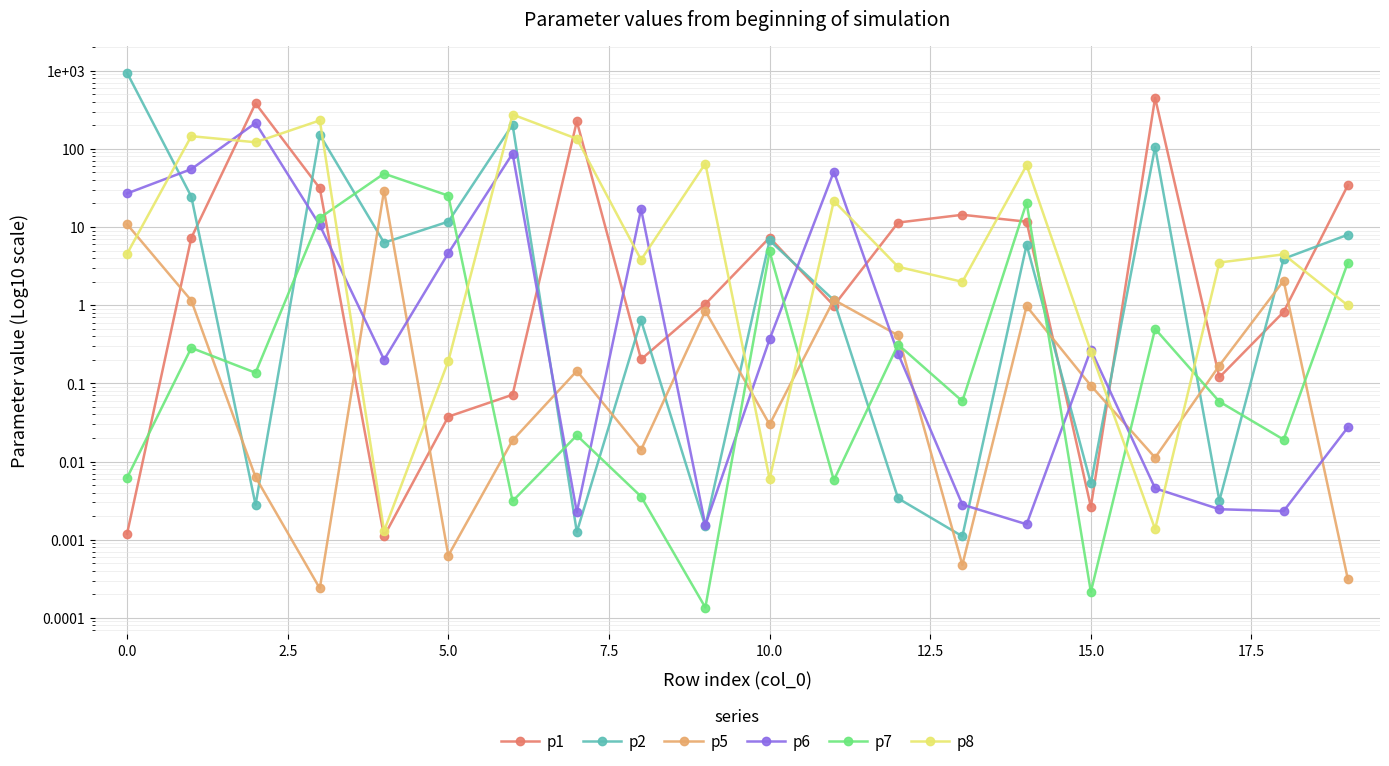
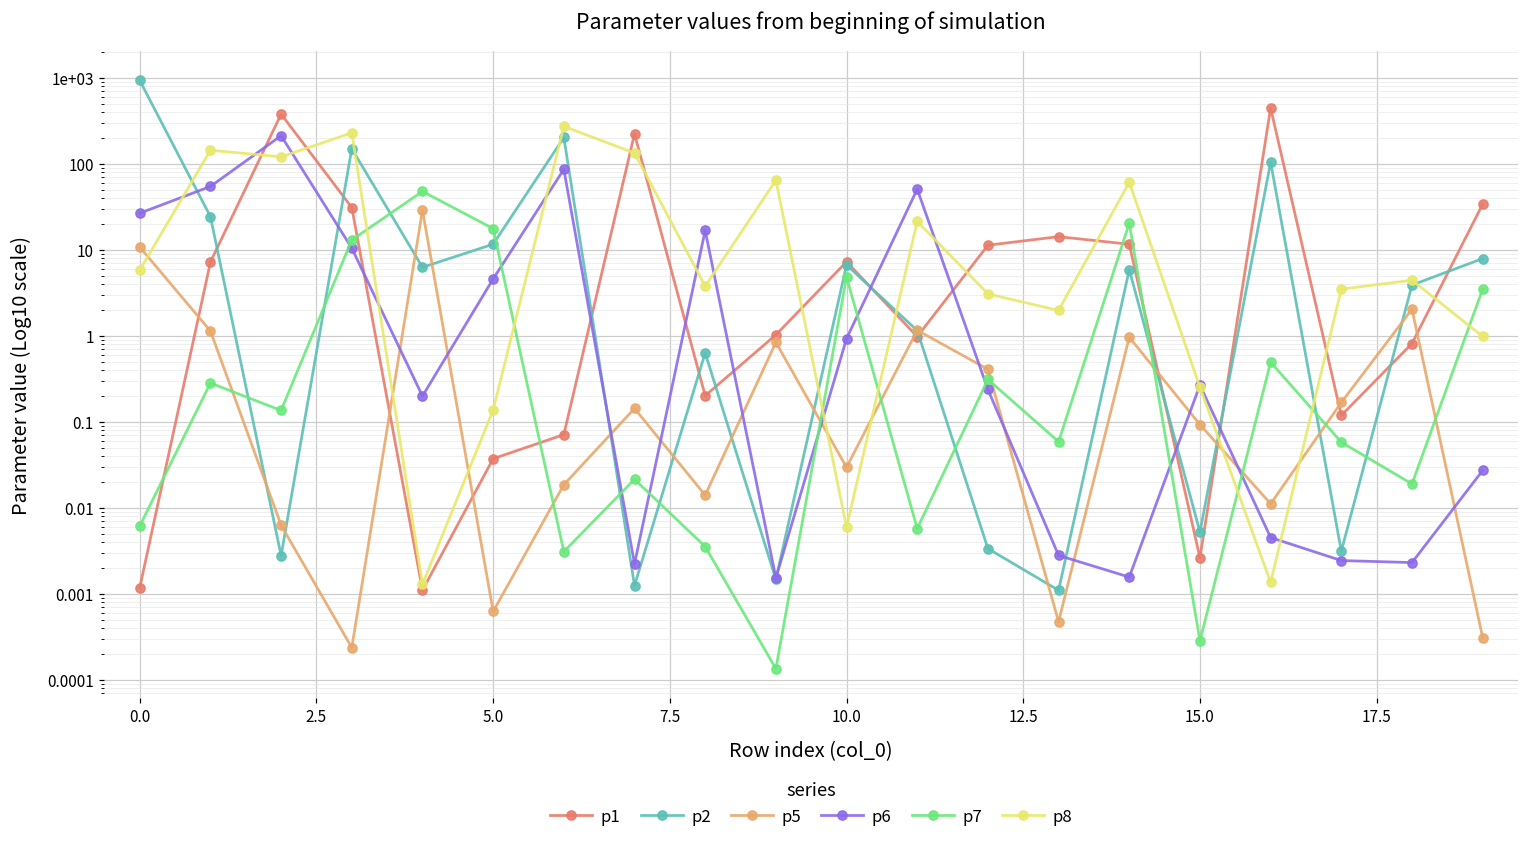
  {
    "p2": {
      "0.0": 900,
      "5.0": 12,
      "10.0": 7,
      "15.0": 0.005
    },
    "p6": {
      "0.0": 27,
      "5.0": 5,
-     "10.0": 0.4
+     "10.0": 0.9
    },
    "p7": {
      "0.0": 0.006,
-     "5.0": 25,
+     "5.0": 18,
      "10.0": 5,
-     "15.0": 0.00022
+     "15.0": 0.00029
    },
    "p8": {
-     "0.0": 5,
-     "5.0": 0.19,
+     "0.0": 6,
+     "5.0": 0.14,
      "10.0": 0.006
    }
  }
